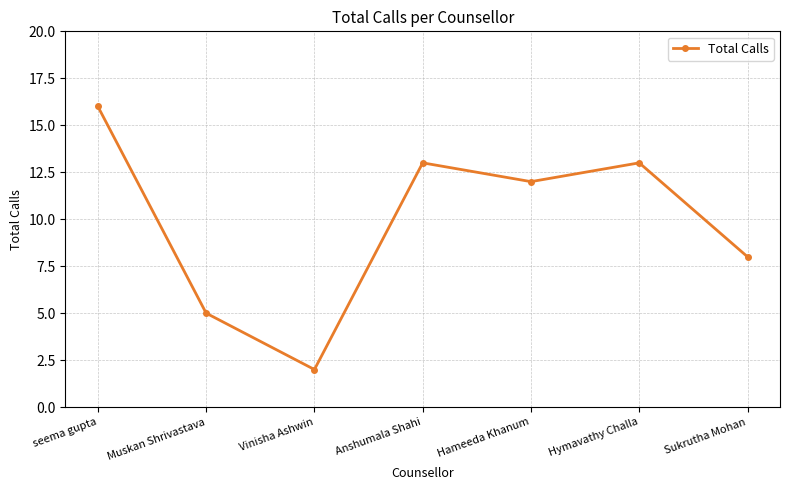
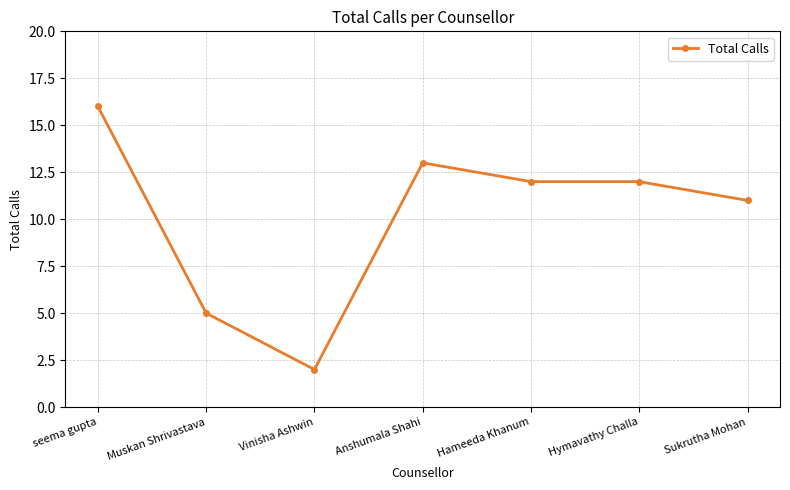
  {
    "seema gupta": 16,
    "Muskan Shrivastava": 5,
    "Vinisha Ashwin": 2,
    "Anshumala Shahi": 13,
    "Hameeda Khanum": 12,
-   "Hymavathy Challa": 13,
-   "Sukrutha Mohan": 8
+   "Hymavathy Challa": 12,
+   "Sukrutha Mohan": 11
  }
